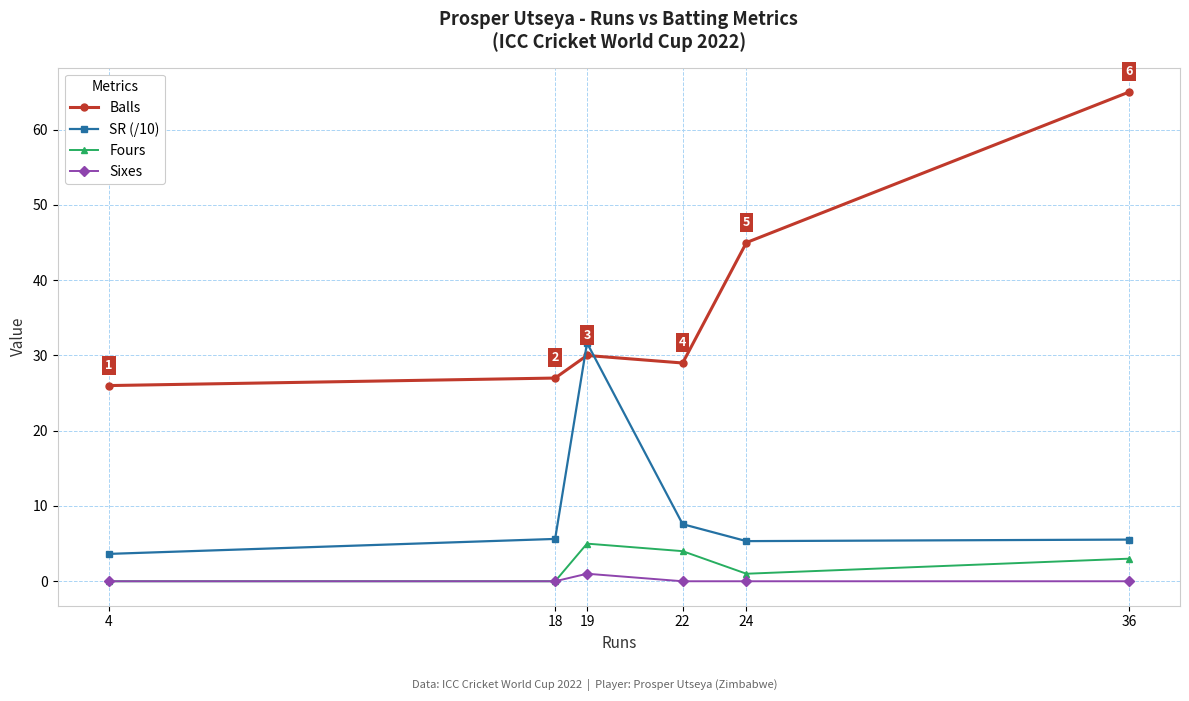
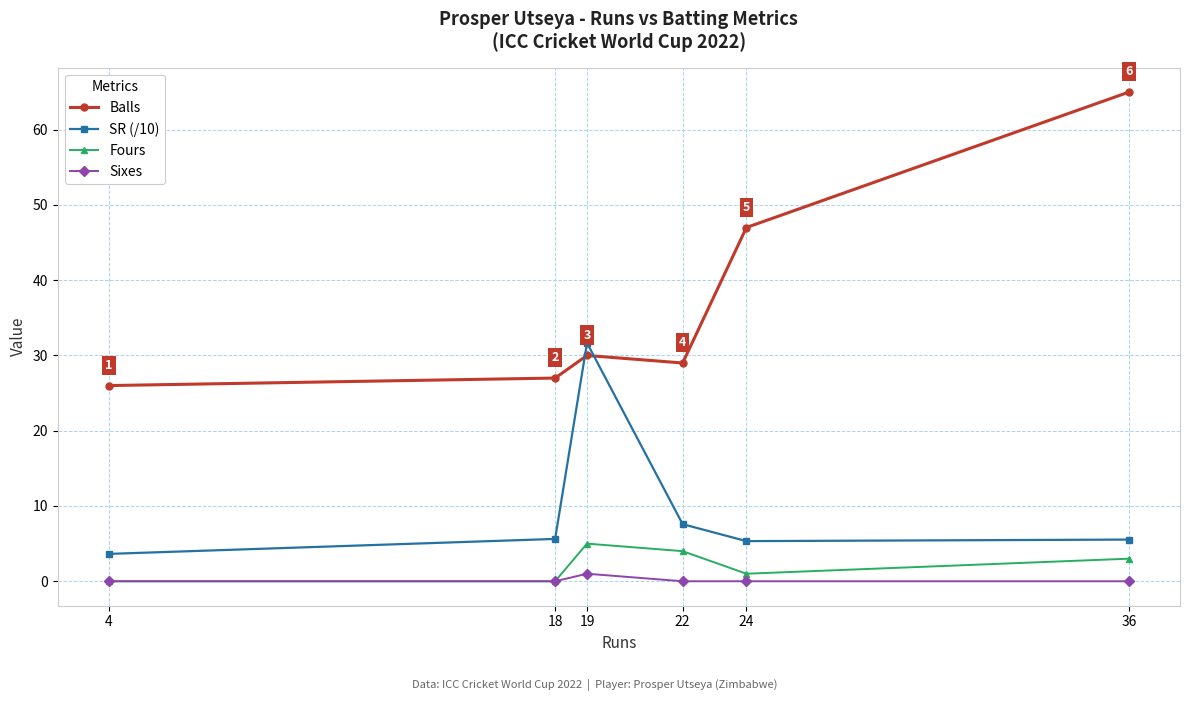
  {
    "Balls": {
      "19": 30,
-     "24": 45
+     "24": 47
    },
    "SR (/10)": {
      "4": 4,
      "18": 6,
      "22": 8,
      "24": 5,
      "36": 6
    },
    "Fours": {
      "19": 5,
      "22": 4,
      "24": 1,
      "36": 3
    },
    "Sixes": {
      "19": 1,
      "22": 0,
      "24": 0,
      "36": 0
    }
  }
